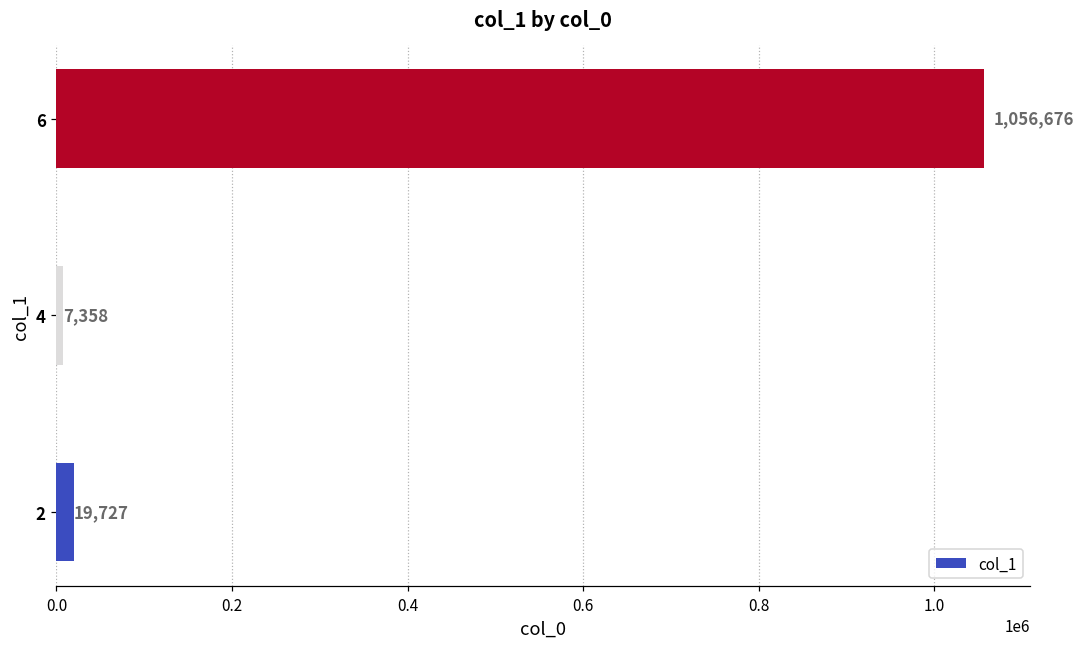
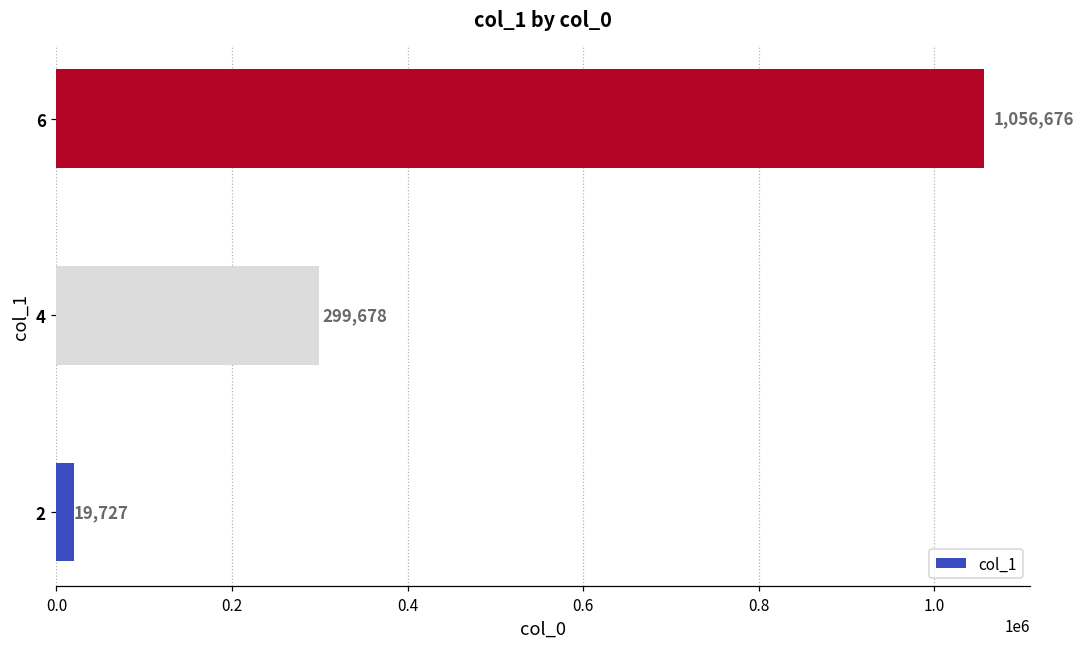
  {
    "6": "1,056,676",
-   "4": "7,358",
+   "4": "299,678",
    "2": "19,727"
  }
